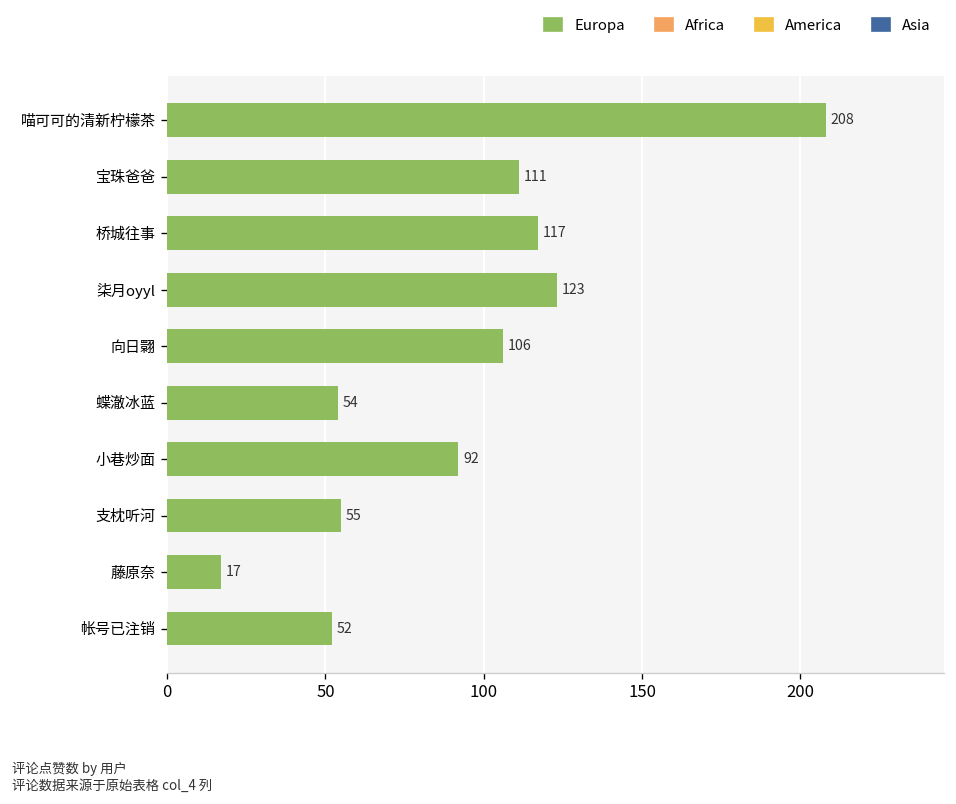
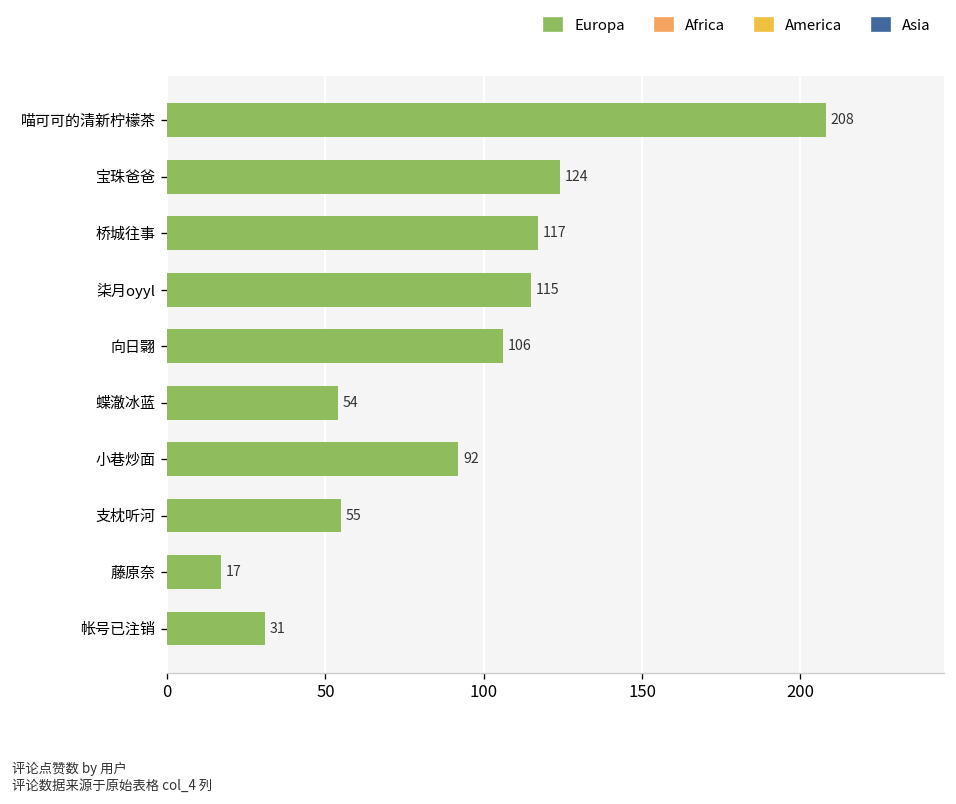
  {
    "喵可可的清新柠檬茶": 208,
-   "宝珠爸爸": 111,
+   "宝珠爸爸": 124,
    "桥城往事": 117,
-   "柒月oyyl": 123,
+   "柒月oyyl": 115,
    "向日翾": 106,
    "蝶澈冰蓝": 54,
    "小巷炒面": 92,
    "支枕听河": 55,
    "藤原奈": 17,
-   "帐号已注销": 52
+   "帐号已注销": 31
  }
